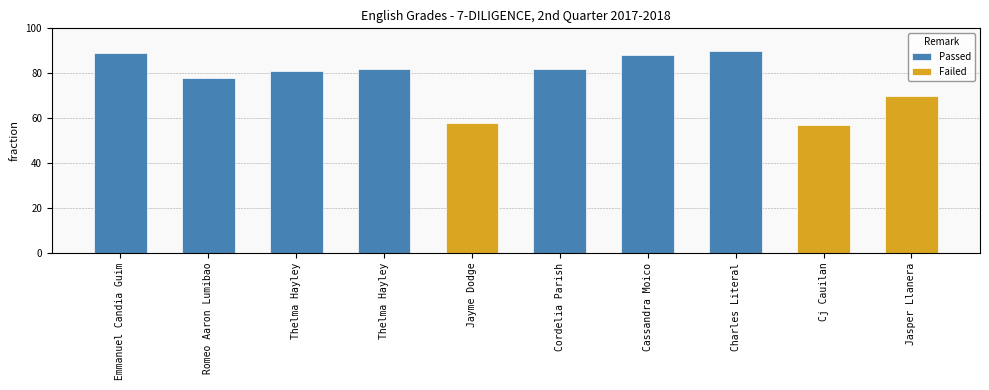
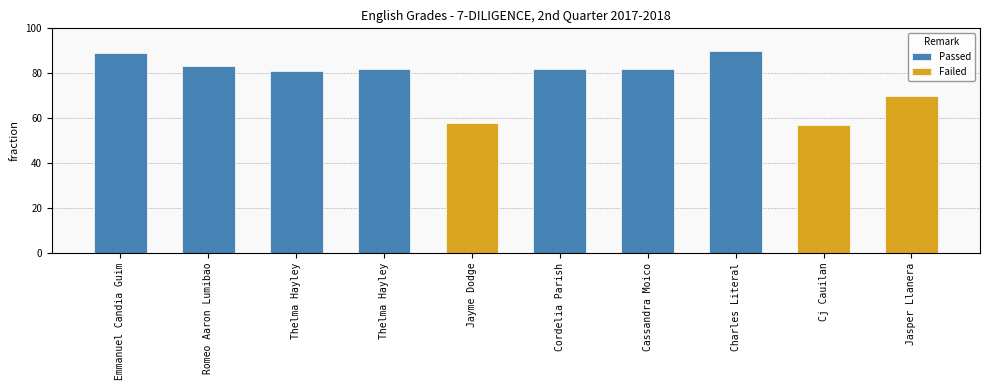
  {
    "Emmanuel Candia Guim": 89,
-   "Romeo Aaron Lumibao": 78,
+   "Romeo Aaron Lumibao": 83,
    "Jayme Dodge": 58,
    "Cordelia Parish": 82,
-   "Cassandra Moico": 88,
+   "Cassandra Moico": 82,
    "Charles Literal": 90,
    "Cj Cauilan": 57,
    "Jasper Llanera": 70
  }
